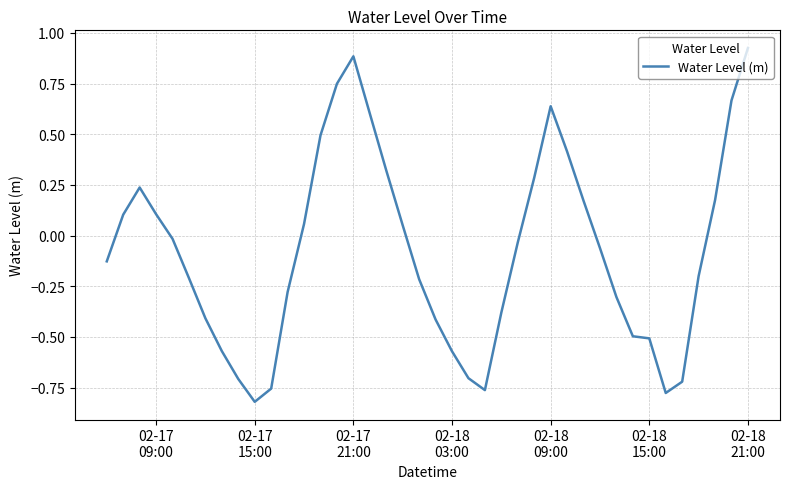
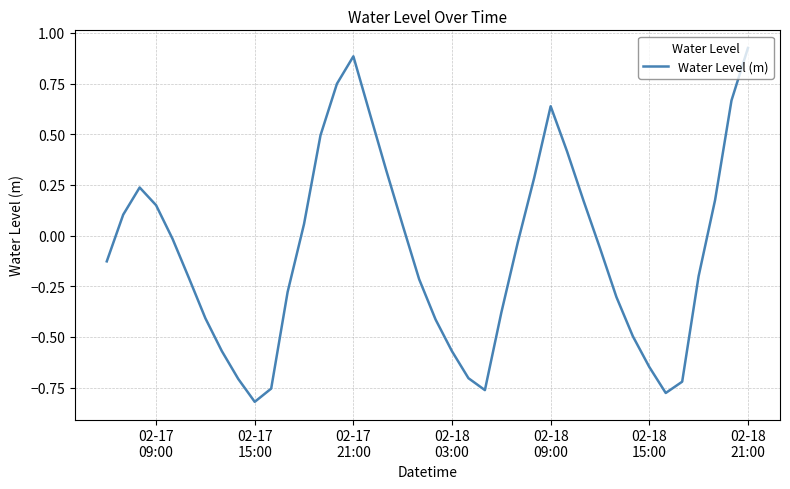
  {
-   "02-17 09:00": 0.11,
+   "02-17 09:00": 0.15,
    "02-17 15:00": -0.82,
    "02-17 21:00": 0.88,
    "02-18 03:00": -0.57,
    "02-18 09:00": 0.64,
-   "02-18 15:00": -0.51
+   "02-18 15:00": -0.65
  }
